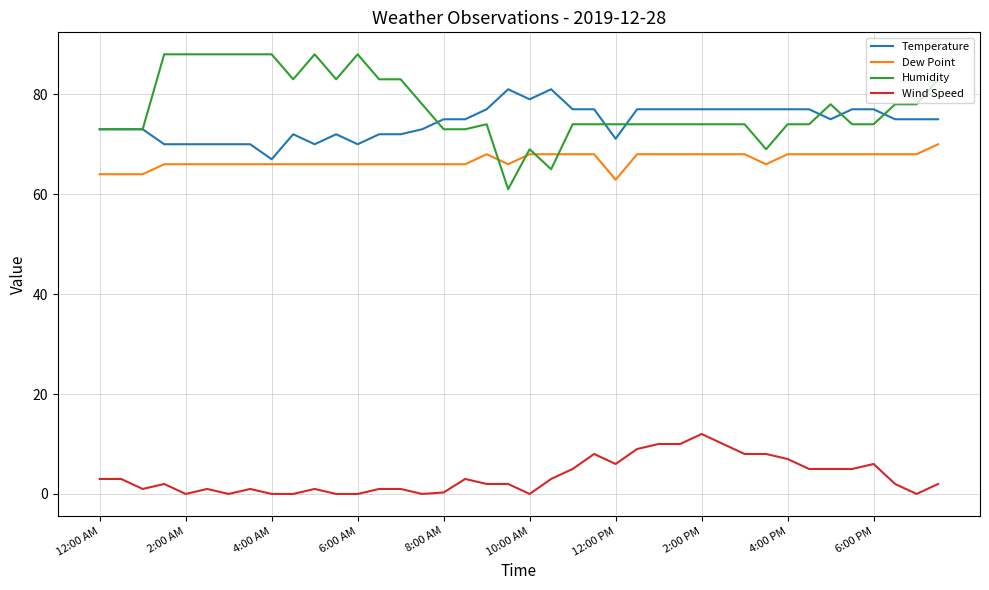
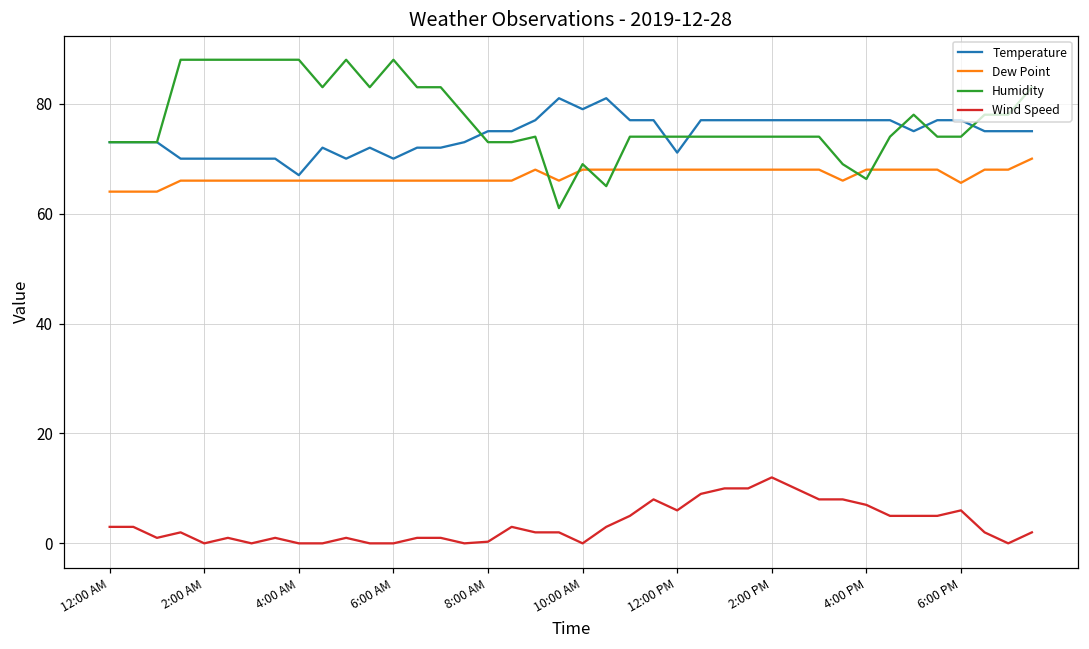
  {
    "Temperature": {
      "2:00 AM": 70,
      "4:00 AM": 67,
      "6:00 AM": 70,
      "8:00 AM": 75,
      "10:00 AM": 79,
      "12:00 PM": 71,
      "2:00 PM": 77,
      "4:00 PM": 77,
      "6:00 PM": 77
    },
    "Dew Point": {
      "12:00 AM": 64,
      "2:00 AM": 66,
      "4:00 AM": 66,
      "6:00 AM": 66,
      "8:00 AM": 66,
      "10:00 AM": 68,
-     "12:00 PM": 63,
+     "12:00 PM": 68,
      "2:00 PM": 68,
      "4:00 PM": 68,
-     "6:00 PM": 68
+     "6:00 PM": 66
    },
    "Humidity": {
      "2:00 AM": 88,
      "4:00 AM": 88,
      "6:00 AM": 88,
      "8:00 AM": 73,
      "10:00 AM": 69,
      "12:00 PM": 74,
      "2:00 PM": 74,
-     "4:00 PM": 74,
+     "4:00 PM": 66,
      "6:00 PM": 74
    },
    "Wind Speed": {
      "12:00 AM": 3,
      "2:00 AM": 0,
      "4:00 AM": 0,
      "6:00 AM": 0,
      "8:00 AM": 0,
      "10:00 AM": 0,
      "12:00 PM": 6,
      "2:00 PM": 12,
      "4:00 PM": 7,
      "6:00 PM": 6
    }
  }
